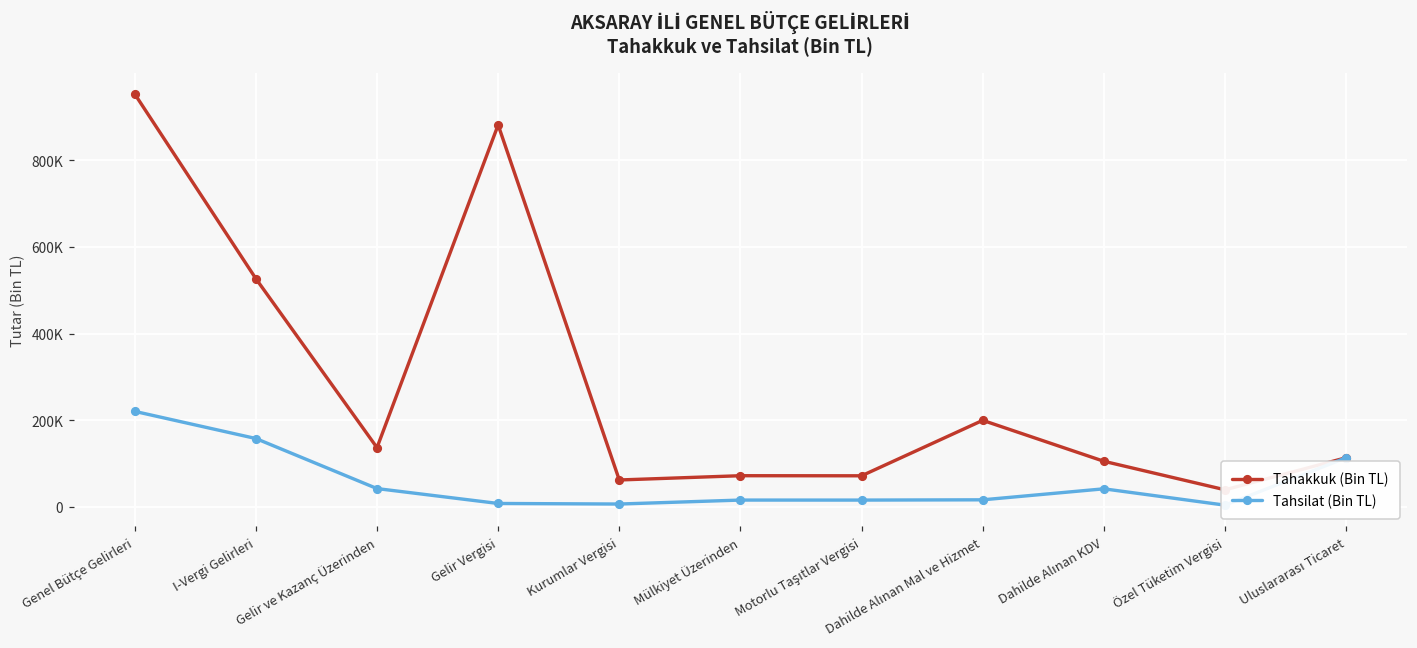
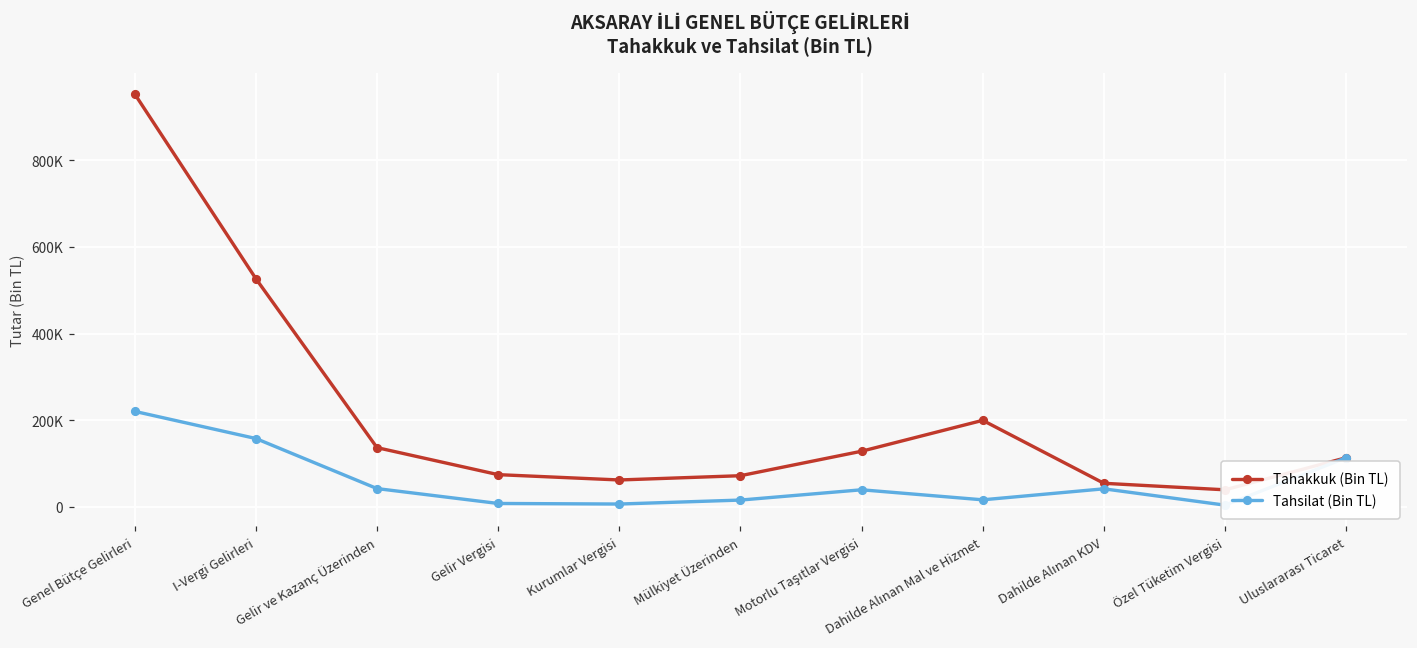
  {
    "Tahakkuk (Bin TL)": {
      "Genel Bütçe Gelirleri": 950000,
      "I-Vergi Gelirleri": 530000,
      "Gelir ve Kazanç Üzerinden": 140000,
-     "Gelir Vergisi": 880000,
+     "Gelir Vergisi": 70000,
      "Kurumlar Vergisi": 60000,
      "Mülkiyet Üzerinden": 70000,
-     "Motorlu Taşıtlar Vergisi": 70000,
+     "Motorlu Taşıtlar Vergisi": 130000,
      "Dahilde Alınan Mal ve Hizmet": 200000,
-     "Dahilde Alınan KDV": 110000
+     "Dahilde Alınan KDV": 50000
    },
    "Tahsilat (Bin TL)": {
      "Genel Bütçe Gelirleri": 220000,
      "I-Vergi Gelirleri": 160000,
      "Gelir ve Kazanç Üzerinden": 40000,
      "Gelir Vergisi": 10000,
      "Kurumlar Vergisi": 10000,
      "Mülkiyet Üzerinden": 20000,
-     "Motorlu Taşıtlar Vergisi": 20000,
+     "Motorlu Taşıtlar Vergisi": 40000,
      "Dahilde Alınan Mal ve Hizmet": 20000,
      "Dahilde Alınan KDV": 40000
    }
  }
